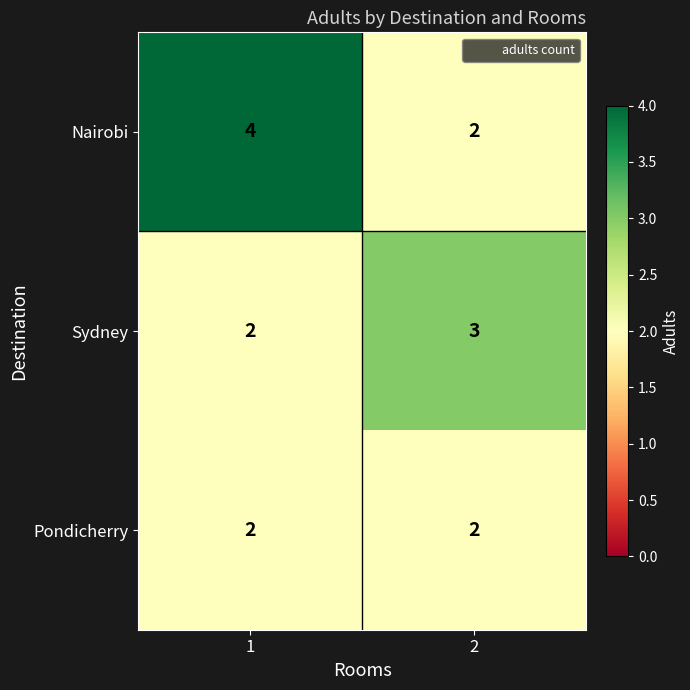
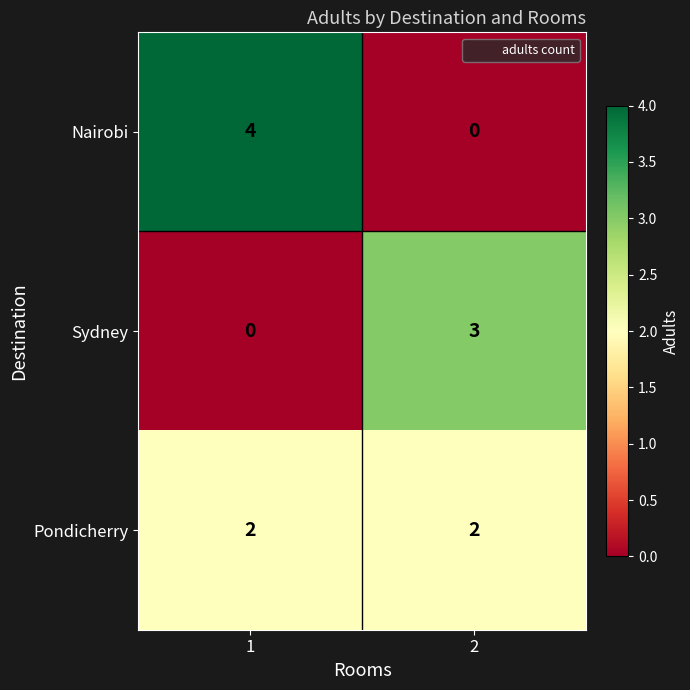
  {
    "Nairobi": {
      "1": 4,
-     "2": 2
+     "2": 0
    },
    "Sydney": {
-     "1": 2,
+     "1": 0,
      "2": 3
    },
    "Pondicherry": {
      "1": 2,
      "2": 2
    }
  }
